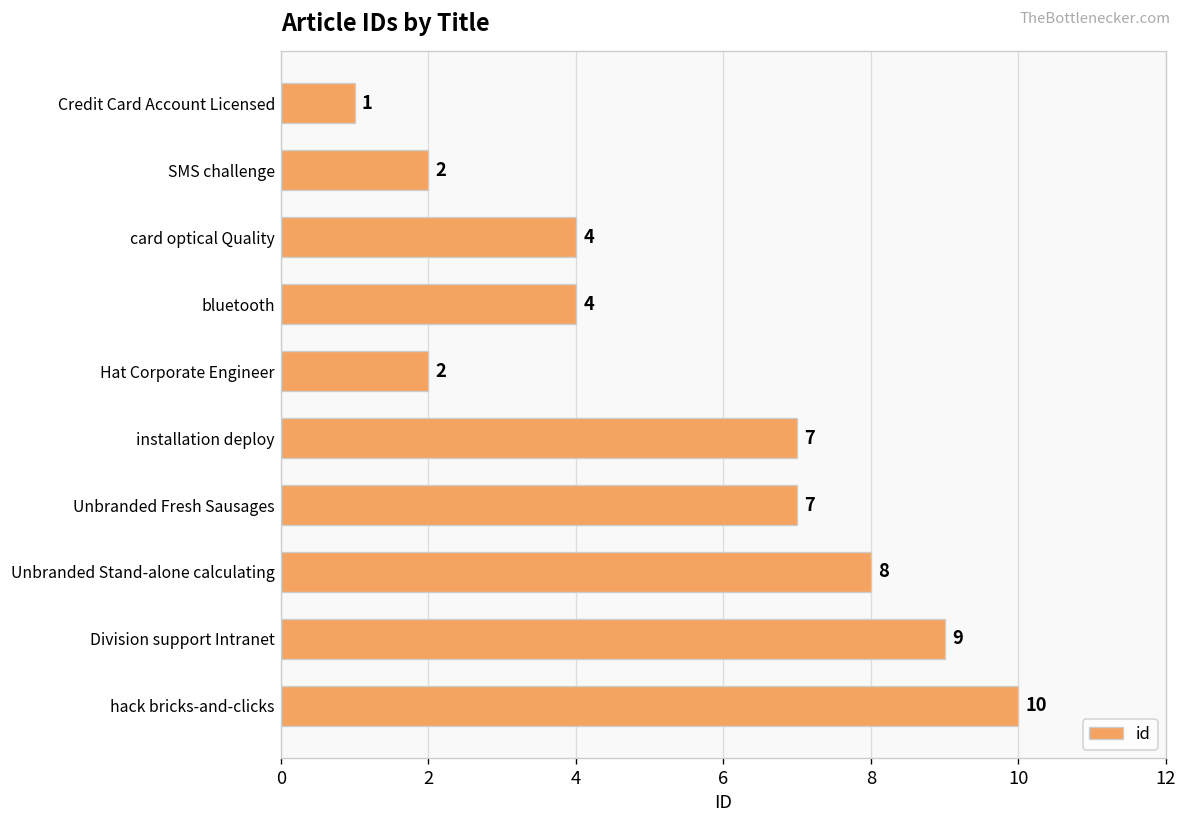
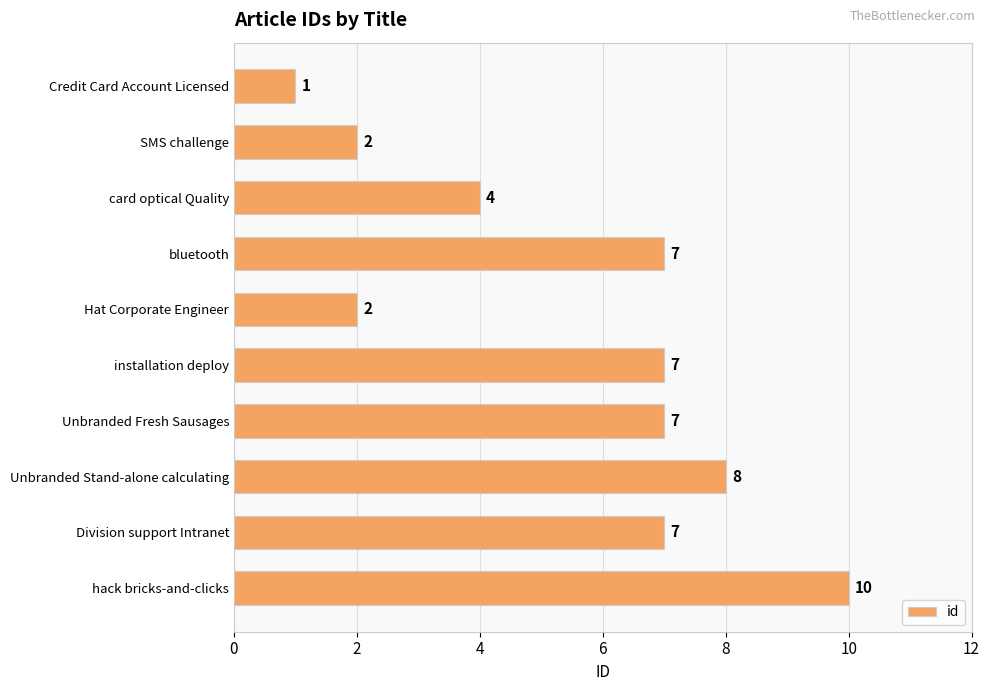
  {
    "Credit Card Account Licensed": 1,
    "SMS challenge": 2,
    "card optical Quality": 4,
-   "bluetooth": 4,
+   "bluetooth": 7,
    "Hat Corporate Engineer": 2,
    "installation deploy": 7,
    "Unbranded Fresh Sausages": 7,
    "Unbranded Stand-alone calculating": 8,
-   "Division support Intranet": 9,
+   "Division support Intranet": 7,
    "hack bricks-and-clicks": 10
  }
